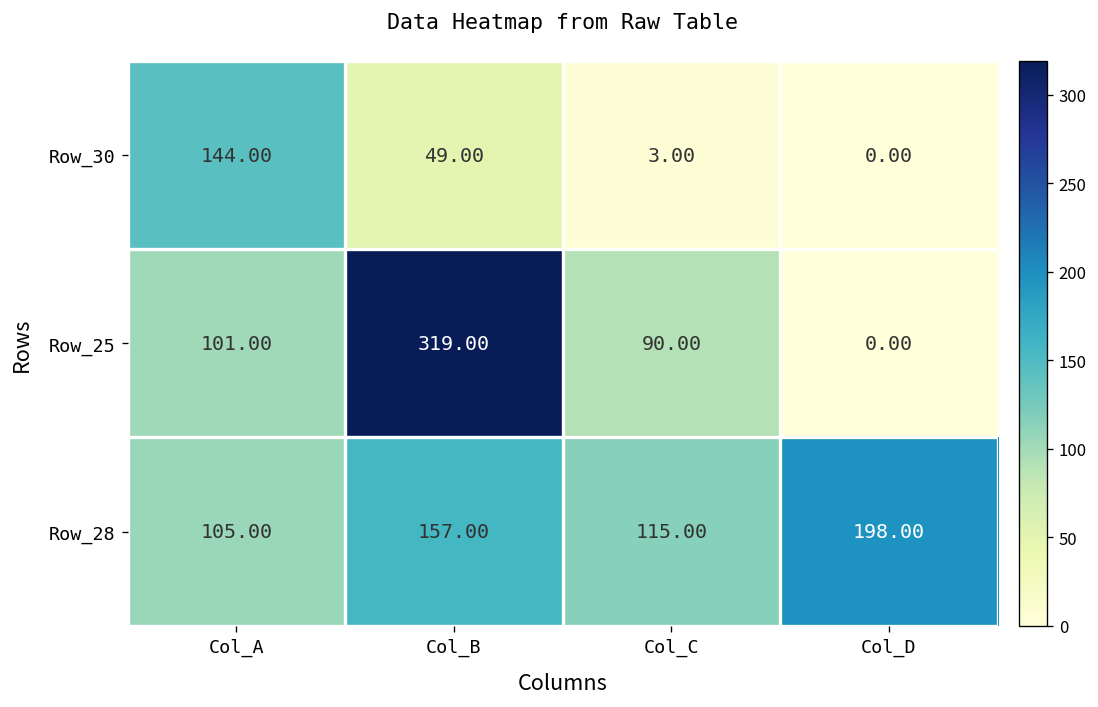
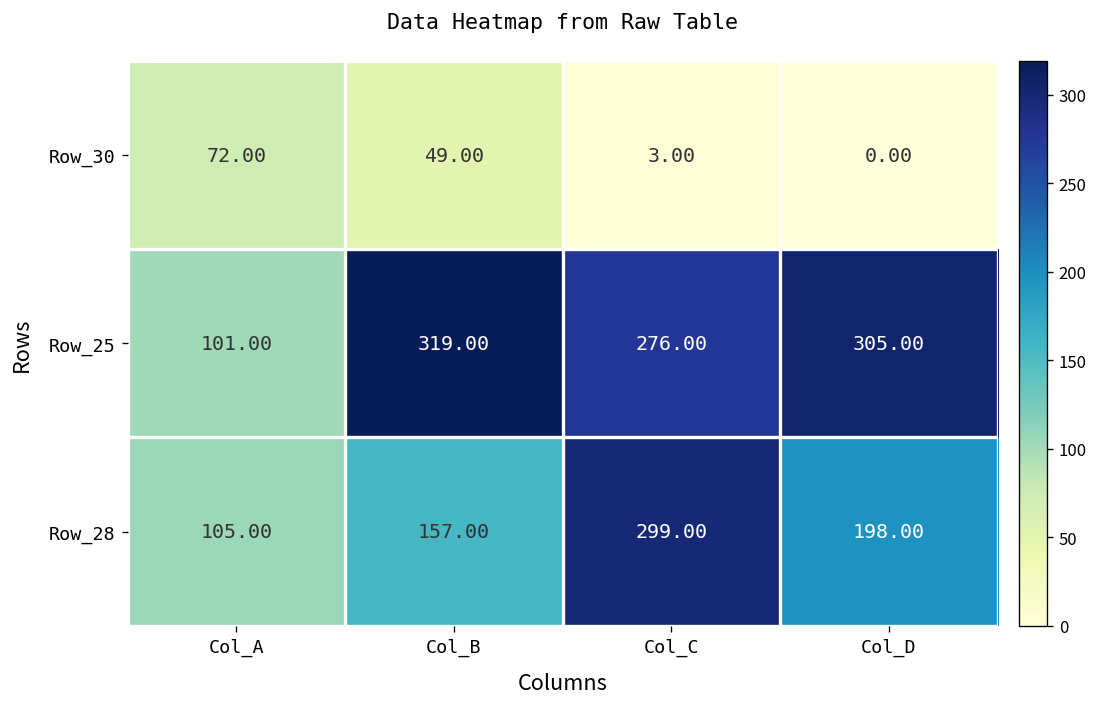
  {
    "Row_30": {
-     "Col_A": 144.00,
+     "Col_A": 72.00,
      "Col_B": 49.00,
      "Col_C": 3.00,
      "Col_D": 0.00
    },
    "Row_25": {
      "Col_A": 101.00,
      "Col_B": 319.00,
-     "Col_C": 90.00,
-     "Col_D": 0.00
+     "Col_C": 276.00,
+     "Col_D": 305.00
    },
    "Row_28": {
      "Col_A": 105.00,
      "Col_B": 157.00,
-     "Col_C": 115.00,
+     "Col_C": 299.00,
      "Col_D": 198.00
    }
  }
